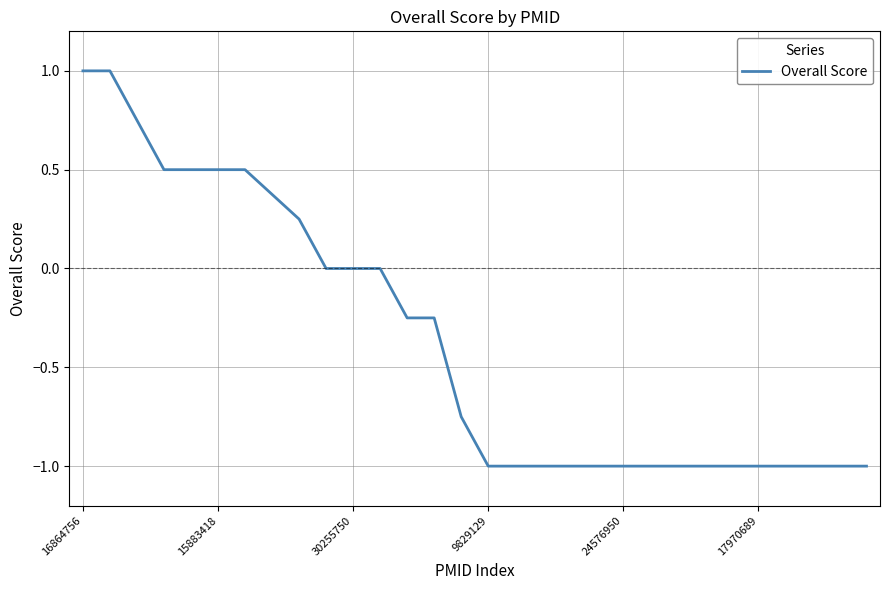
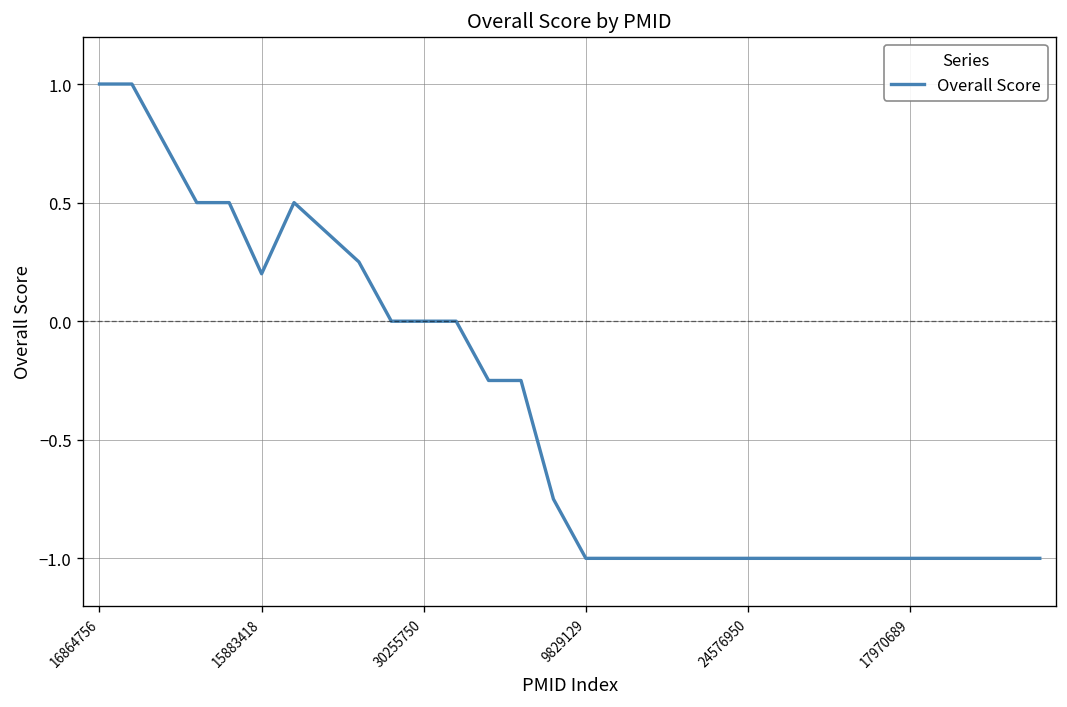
  {
    "16864756": 1.0,
-   "15883418": 0.5,
+   "15883418": 0.2,
    "30255750": 0.0,
    "9829129": -1.0,
    "24576950": -1.0,
    "17970689": -1.0
  }
